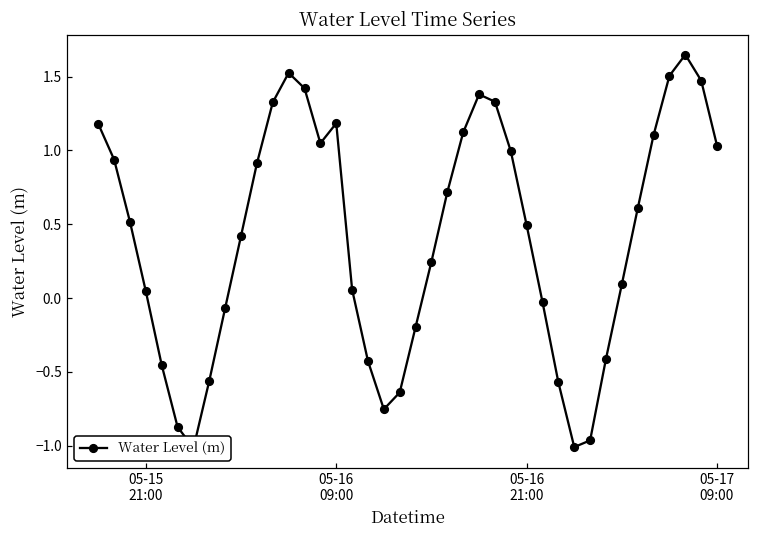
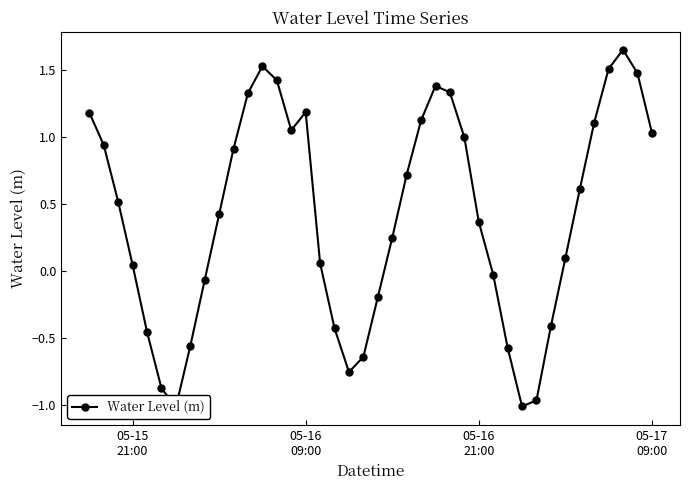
  {
    "05-15 21:00": 0.05,
    "05-16 09:00": 1.18,
-   "05-16 21:00": 0.49,
+   "05-16 21:00": 0.37,
    "05-17 09:00": 1.03
  }
